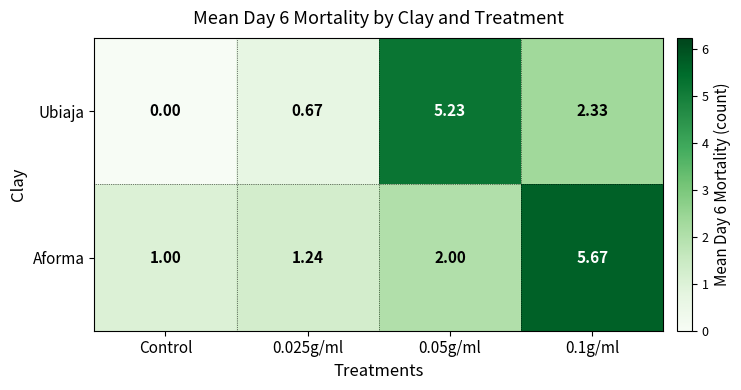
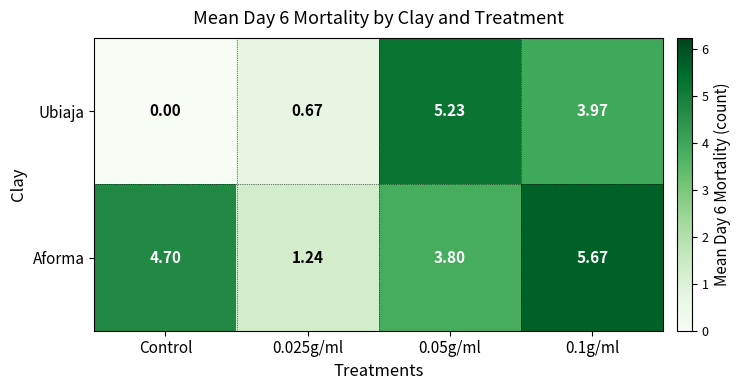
  {
    "Ubiaja": {
      "Control": 0.00,
      "0.025g/ml": 0.67,
      "0.05g/ml": 5.23,
-     "0.1g/ml": 2.33
+     "0.1g/ml": 3.97
    },
    "Aforma": {
-     "Control": 1.00,
+     "Control": 4.70,
      "0.025g/ml": 1.24,
-     "0.05g/ml": 2.00,
+     "0.05g/ml": 3.80,
      "0.1g/ml": 5.67
    }
  }
